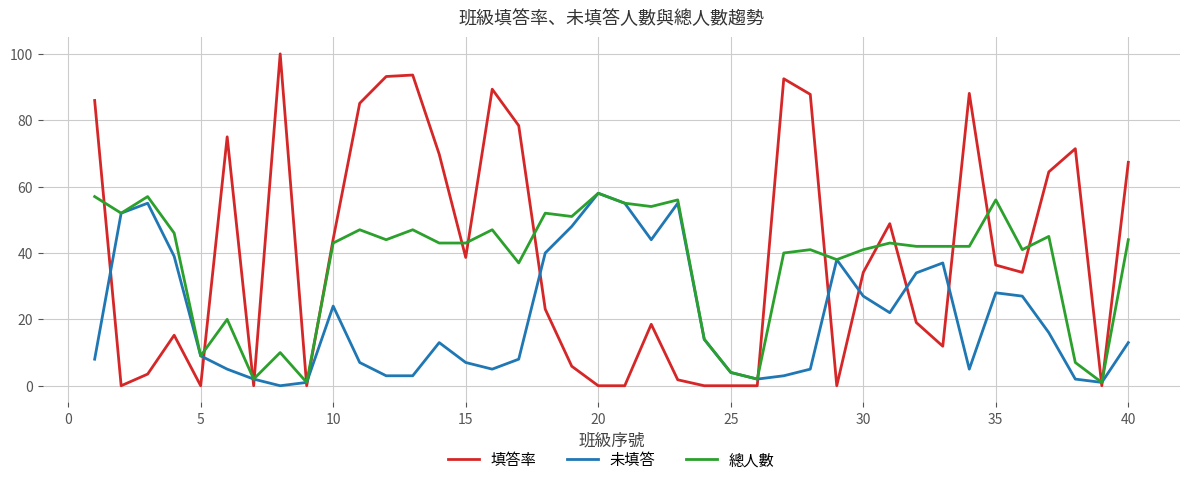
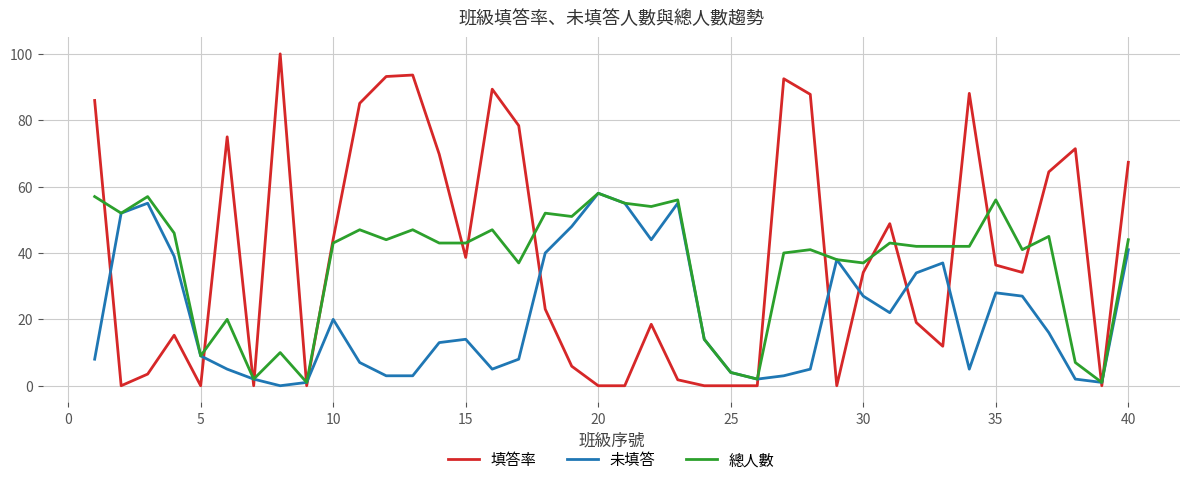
  {
    "填答率": {
      "5": 0,
      "10": 44,
      "15": 39,
      "20": 0,
      "25": 0,
      "30": 34,
      "35": 36,
      "40": 67
    },
    "未填答": {
-     "10": 24,
-     "15": 7,
+     "10": 20,
+     "15": 14,
      "30": 27,
      "35": 28,
-     "40": 13
+     "40": 41
    },
    "總人數": {
      "10": 43,
      "15": 43,
-     "30": 41,
+     "30": 37,
      "35": 56,
      "40": 44
    }
  }
